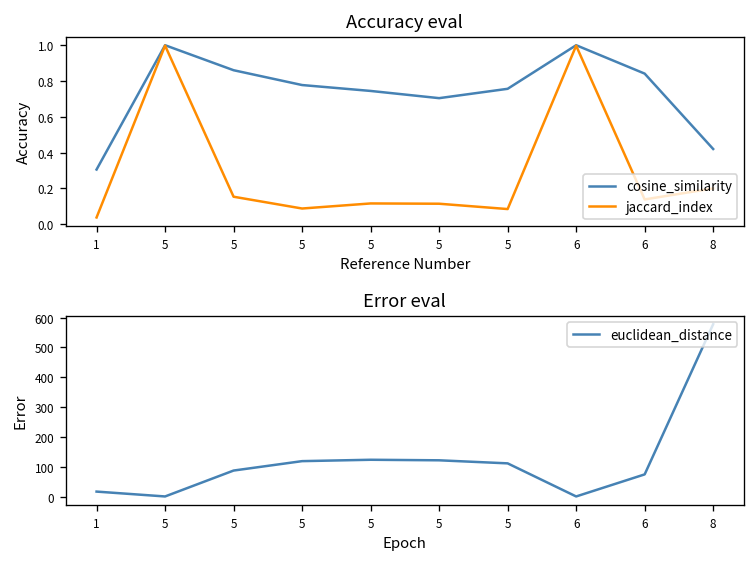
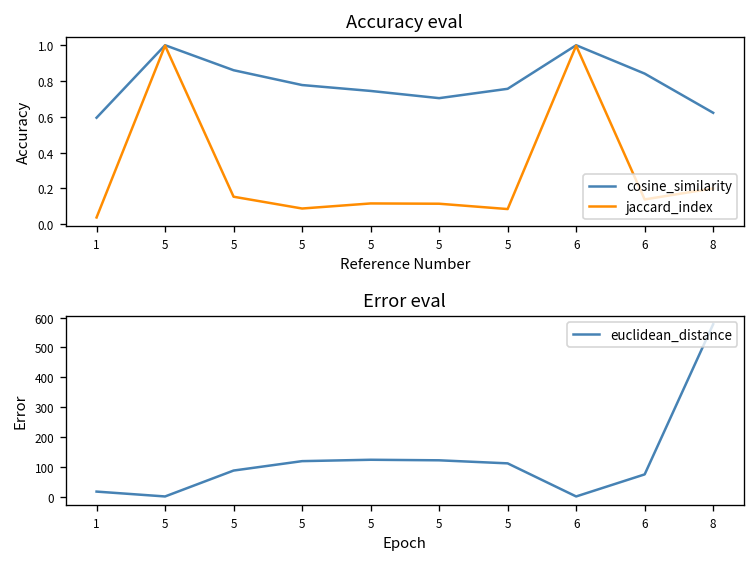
  {
    "Accuracy eval": {
      "cosine_similarity": {
-       "1": 0.31,
-       "8": 0.42
+       "1": 0.59,
+       "8": 0.62
      },
      "jaccard_index": {
        "1": 0.04
      }
    },
    "Error eval": {
      "1": 20
    }
  }
